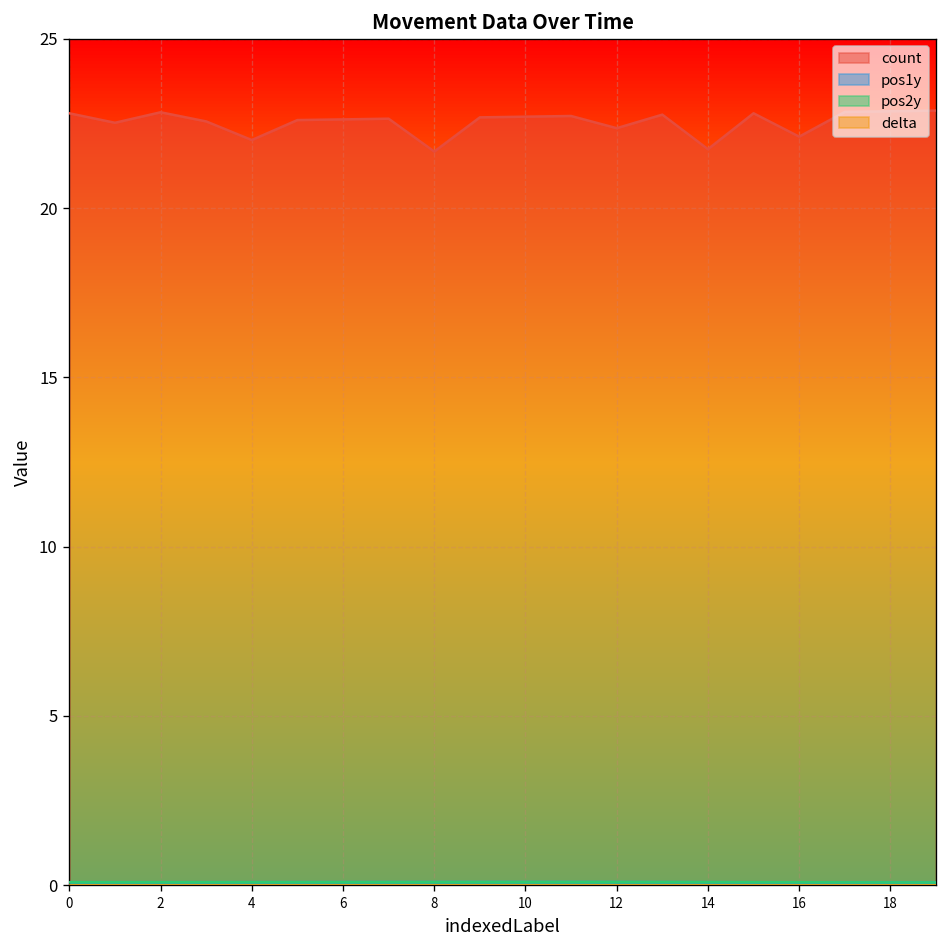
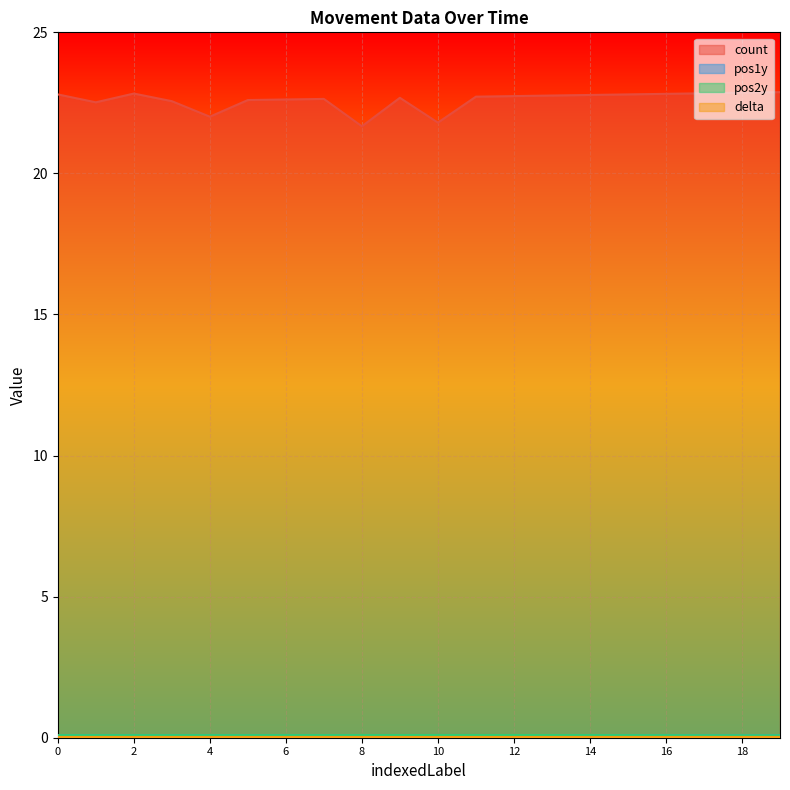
  {
    "count": {
      "0": 22.8,
      "2": 22.8,
      "4": 22.0,
      "6": 22.6,
      "8": 21.7,
-     "10": 22.7,
-     "12": 22.4,
-     "14": 21.7,
-     "16": 22.1
+     "10": 21.8,
+     "12": 22.7,
+     "14": 22.8,
+     "16": 22.8
    }
  }
